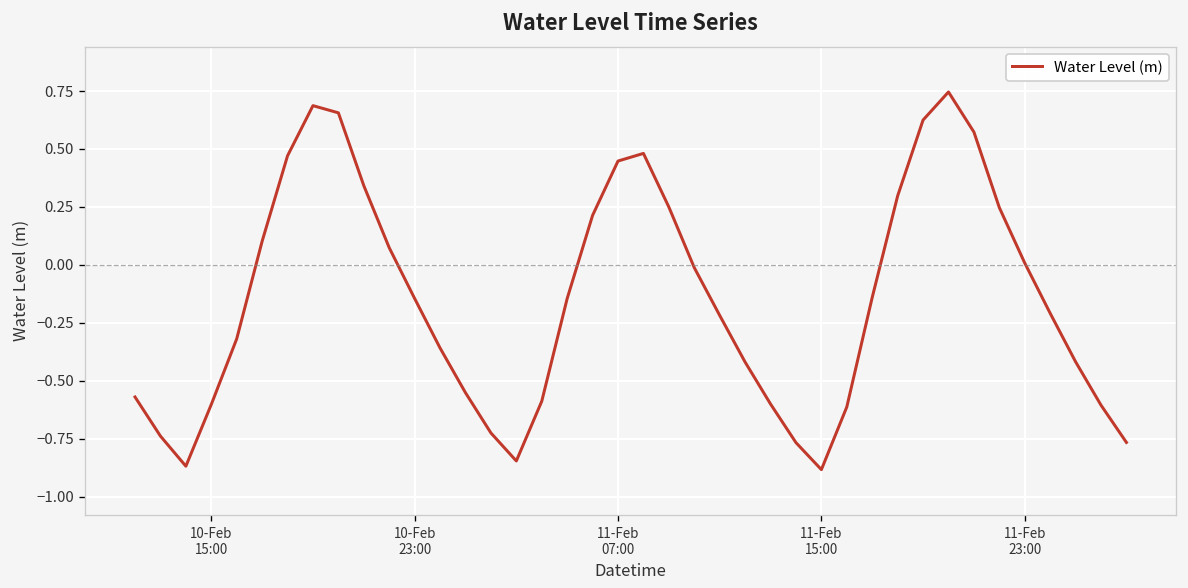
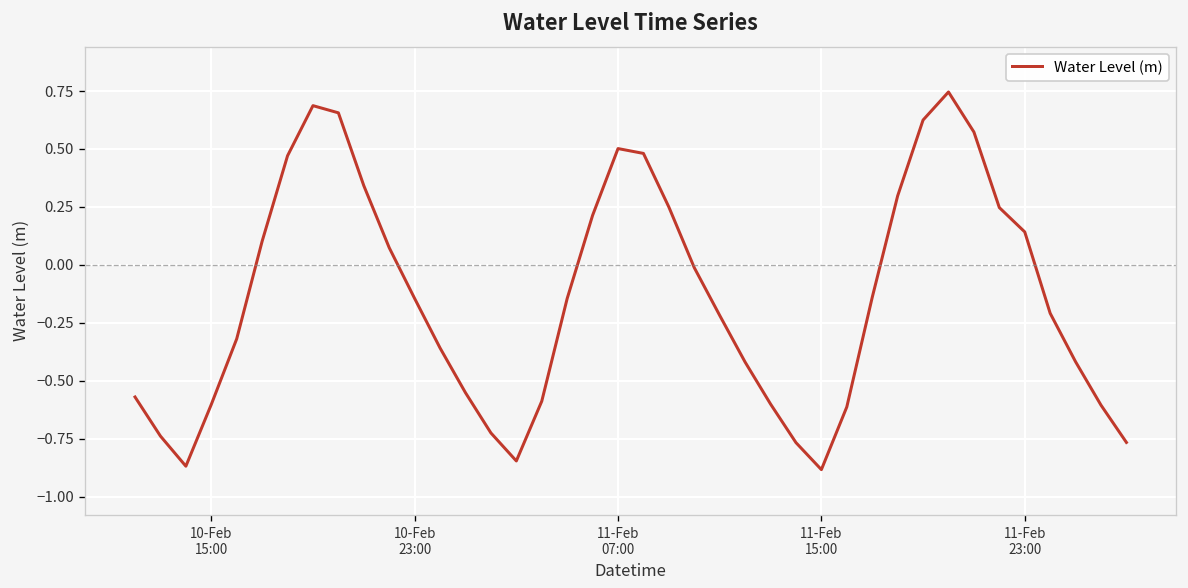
  {
    "10-Feb 15:00": -0.60,
    "10-Feb 23:00": -0.15,
-   "11-Feb 07:00": 0.45,
+   "11-Feb 07:00": 0.50,
    "11-Feb 15:00": -0.88,
-   "11-Feb 23:00": 0.01
+   "11-Feb 23:00": 0.14
  }
